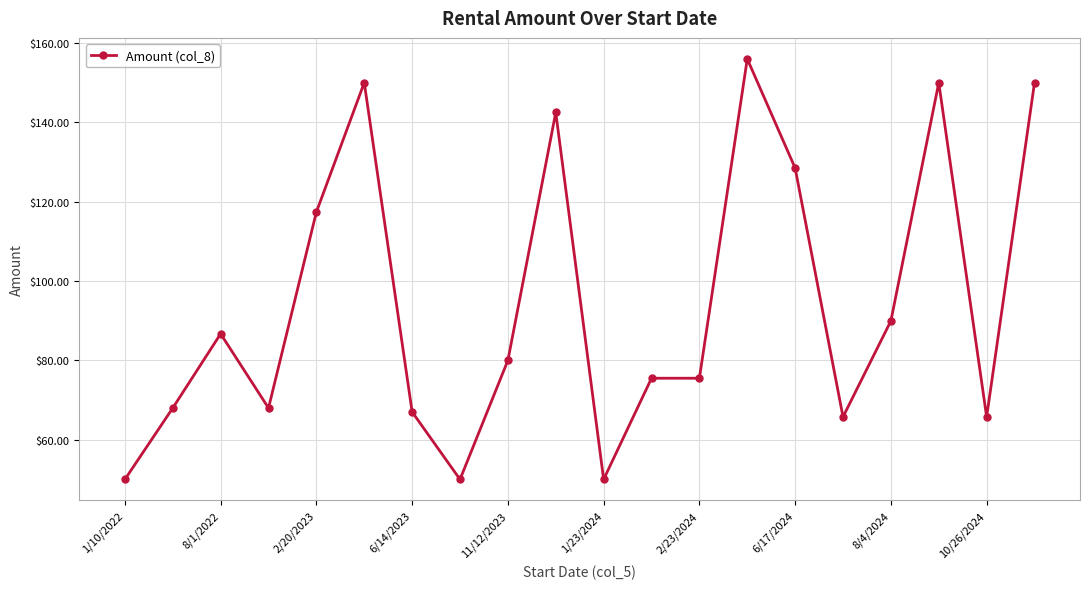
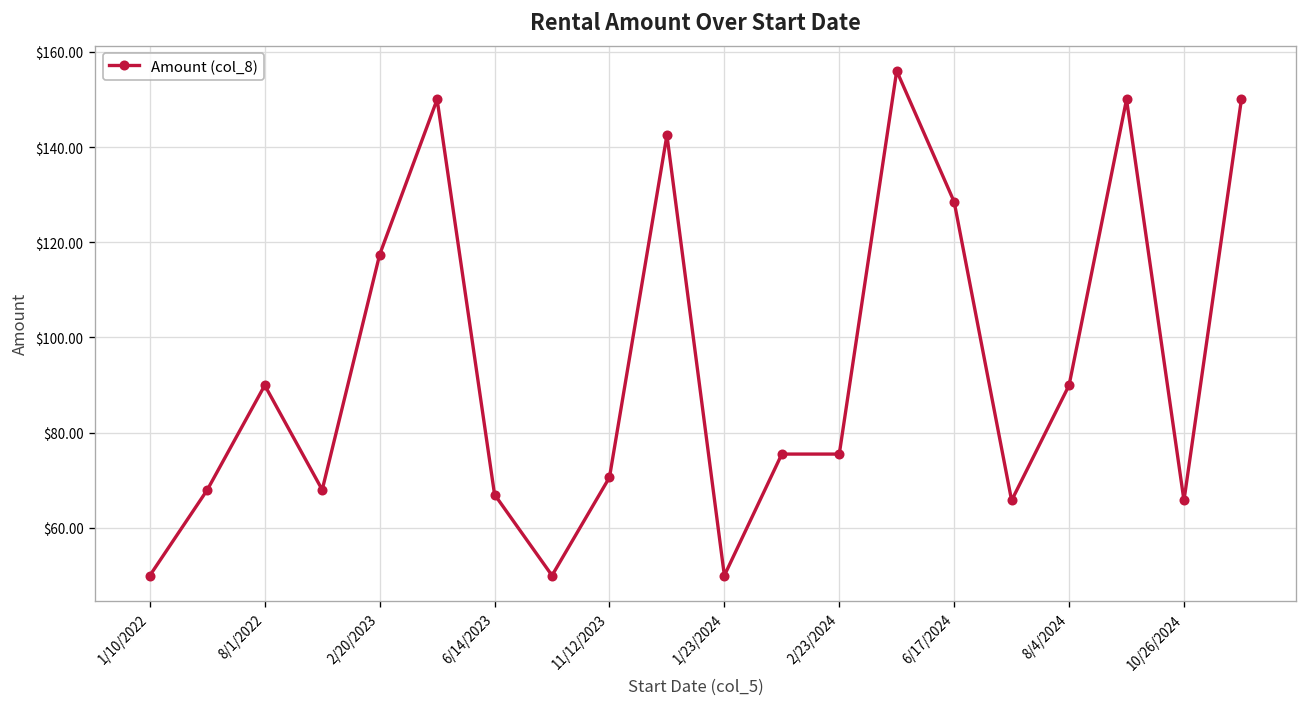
  {
    "1/10/2022": "$50",
-   "8/1/2022": "$87",
+   "8/1/2022": "$90",
    "2/20/2023": "$117",
-   "11/12/2023": "$80",
+   "11/12/2023": "$71",
    "1/23/2024": "$50",
    "6/17/2024": "$128"
  }
